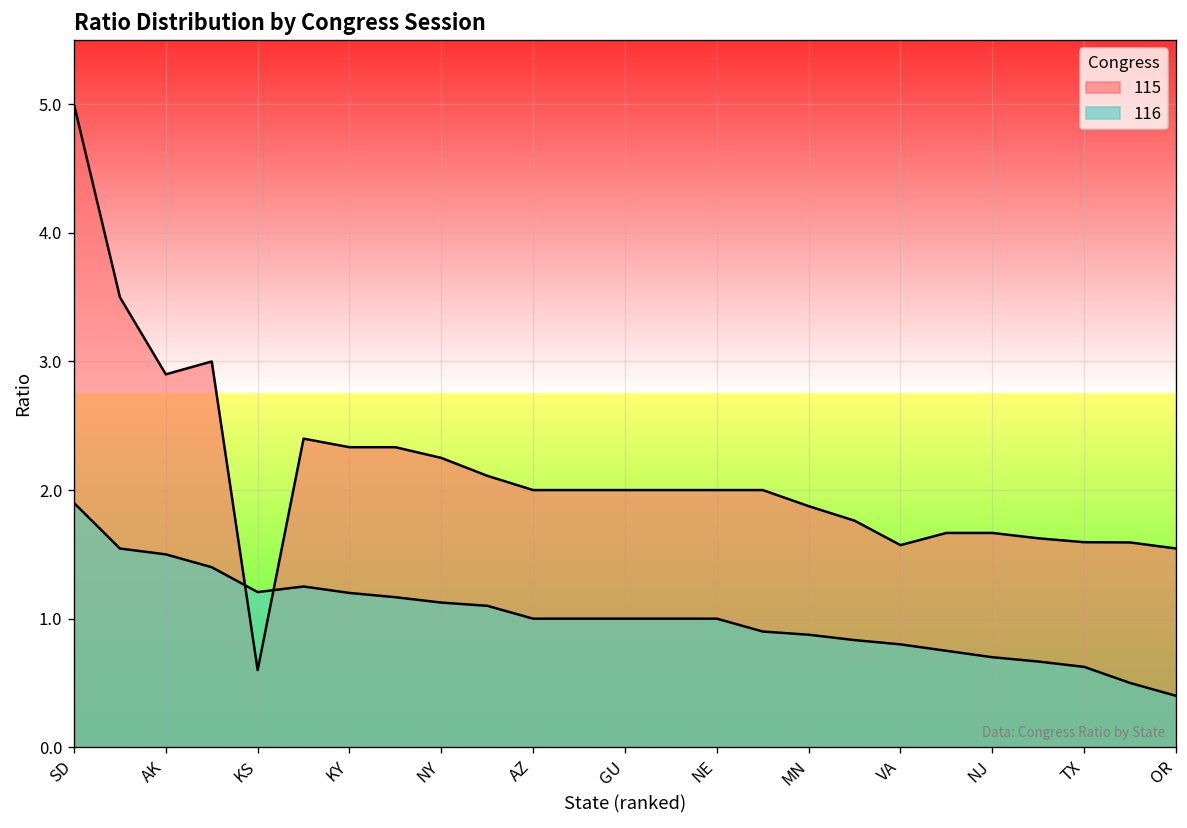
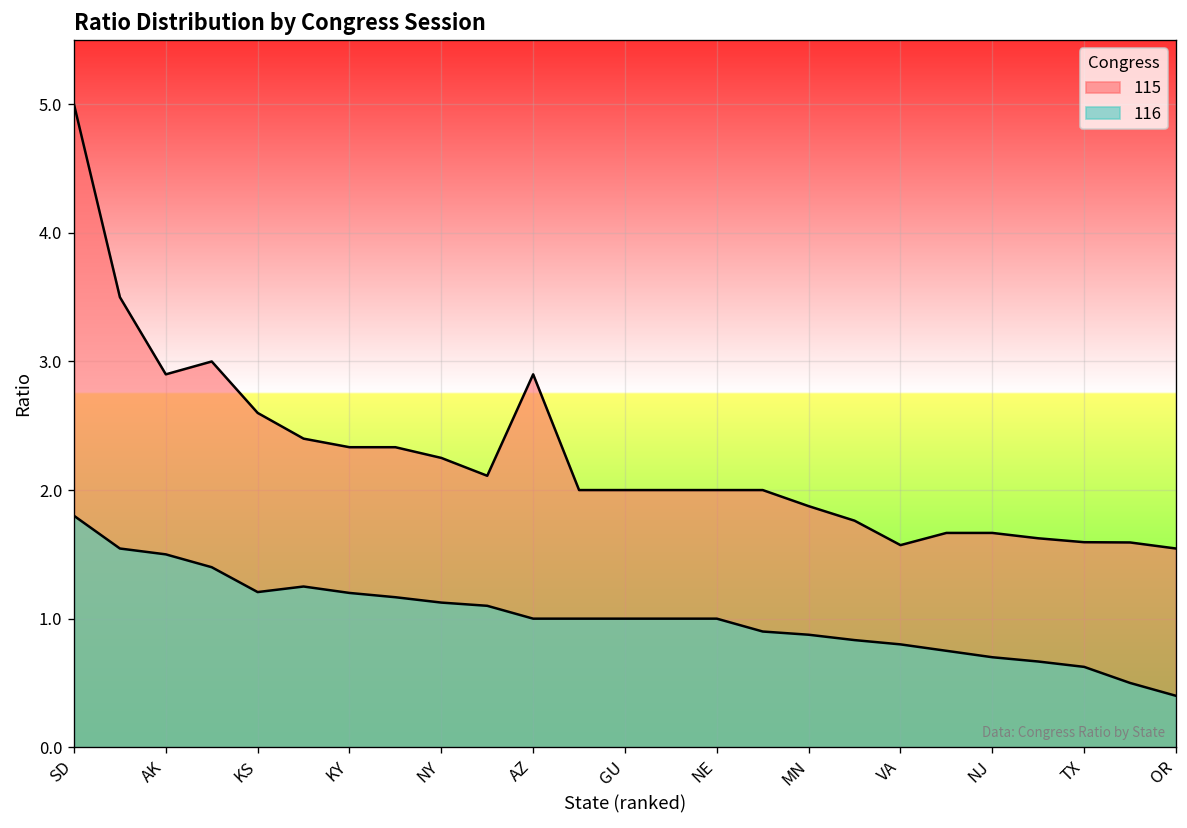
  {
    "115": {
      "SD": 5.0,
      "AK": 2.9,
-     "KS": 0.6,
+     "KS": 2.6,
      "KY": 2.33,
      "NY": 2.25,
-     "AZ": 2.0,
+     "AZ": 2.9,
      "GU": 2.0,
      "NE": 2.0,
      "MN": 1.88,
      "VA": 1.57,
      "NJ": 1.67,
      "TX": 1.6,
      "OR": 1.55
    },
    "116": {
-     "SD": 1.9,
+     "SD": 1.8,
      "AK": 1.5,
      "KS": 1.2,
      "KY": 1.2,
      "NY": 1.13,
      "AZ": 1.0,
      "GU": 1.0,
      "NE": 1.0,
      "MN": 0.88,
      "VA": 0.8,
      "NJ": 0.7,
      "TX": 0.63,
      "OR": 0.4
    }
  }
